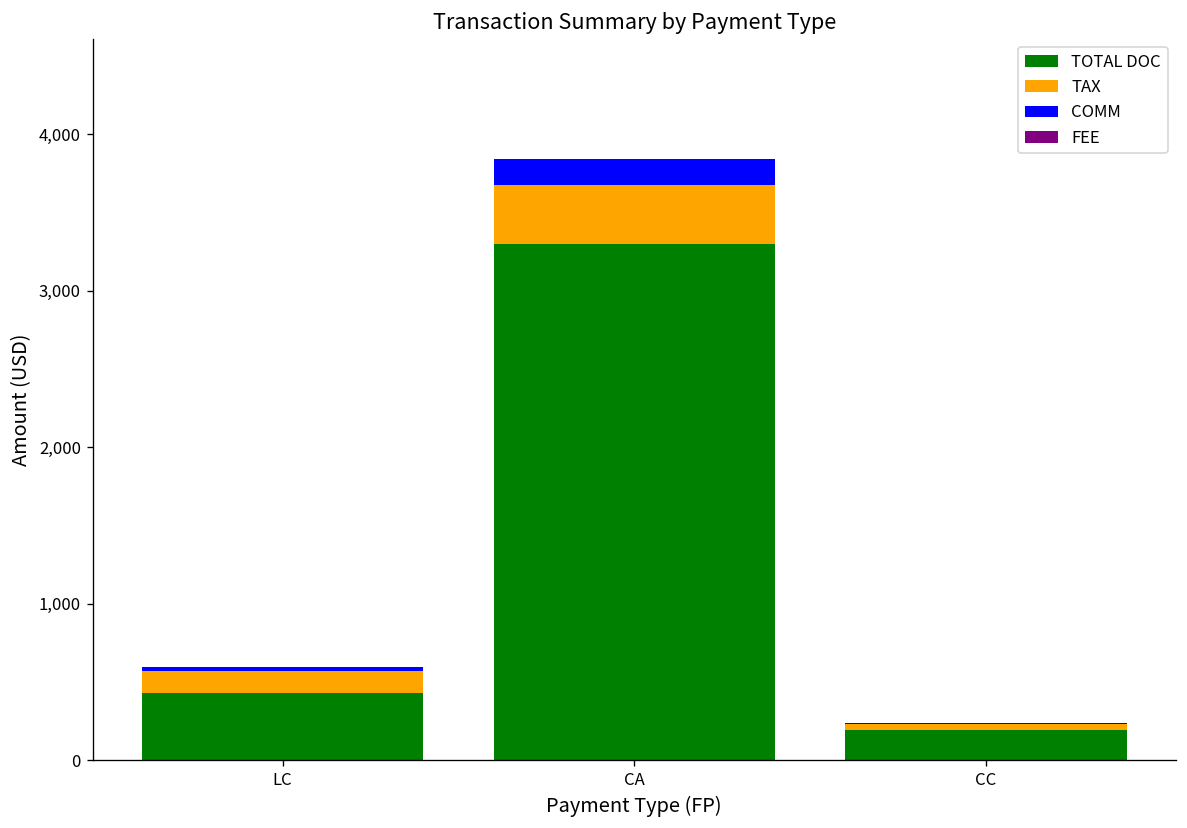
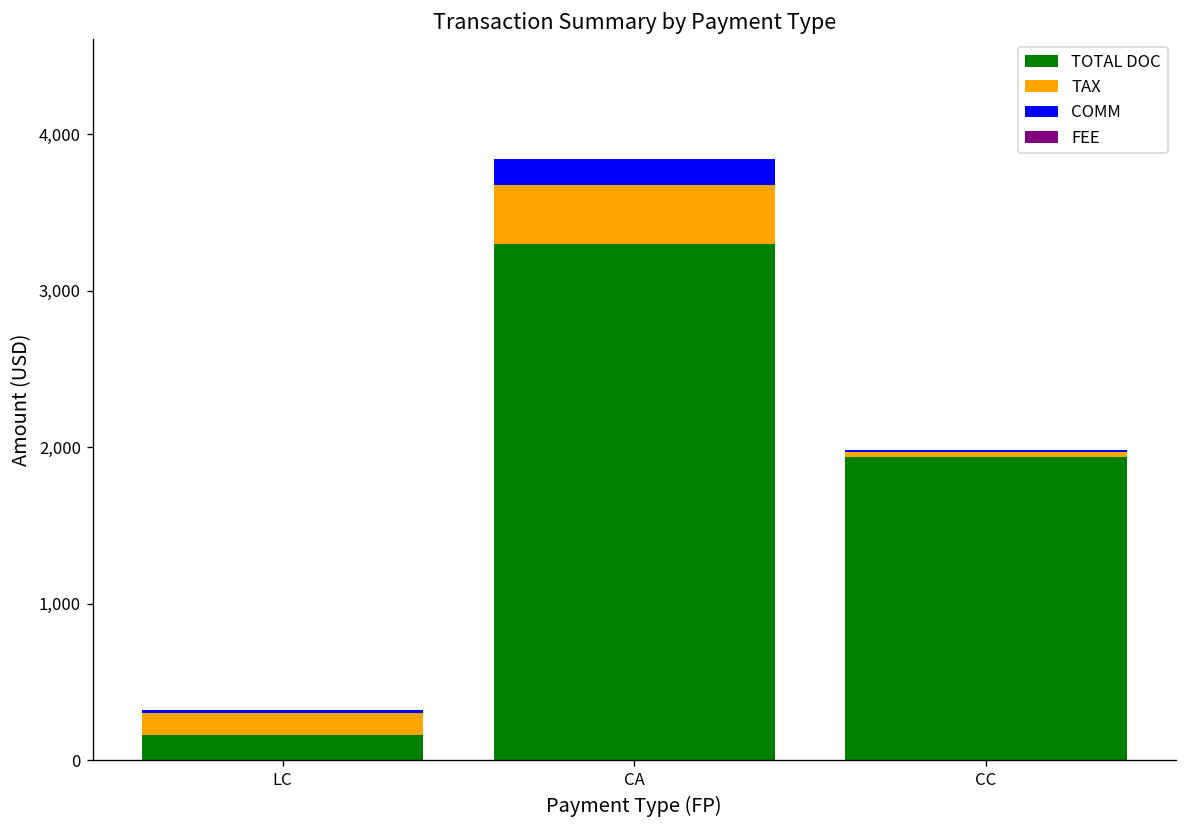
  {
    "TOTAL DOC": {
-     "LC": "430",
+     "LC": "160",
      "CA": "3,300",
-     "CC": "190"
+     "CC": "1,940"
    },
    "TAX": {
      "LC": "140",
      "CA": "380",
      "CC": "40"
    },
    "FEE": {
      "CC": "0"
    }
  }
